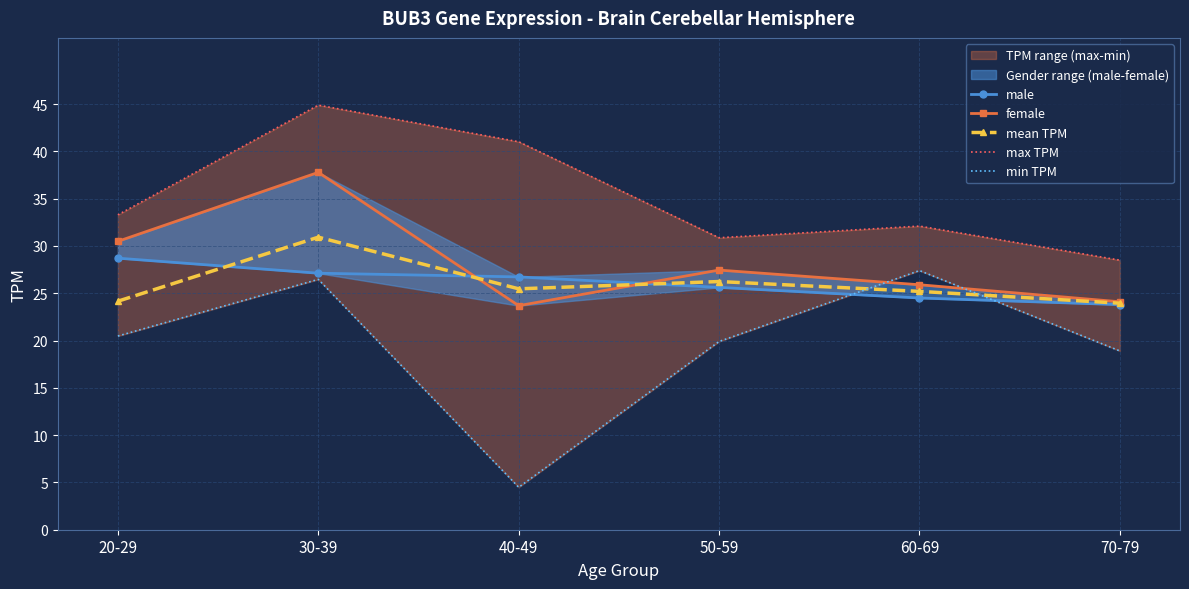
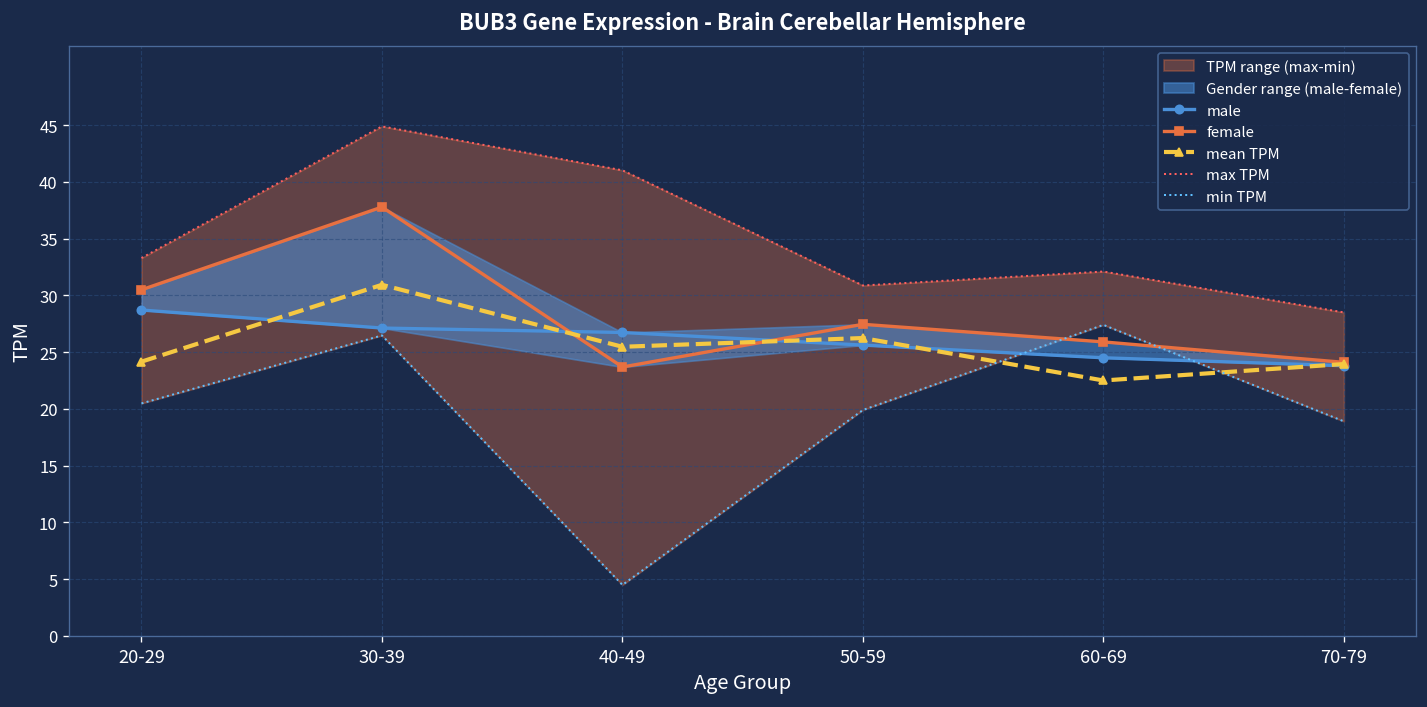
  {
    "mean TPM": {
      "20-29": 24,
      "30-39": 31,
      "40-49": 25,
      "50-59": 26,
-     "60-69": 25
+     "60-69": 23
    },
    "min TPM": {
      "20-29": 20,
      "30-39": 26,
      "40-49": 4,
      "50-59": 20,
      "60-69": 27,
      "70-79": 19
    }
  }
